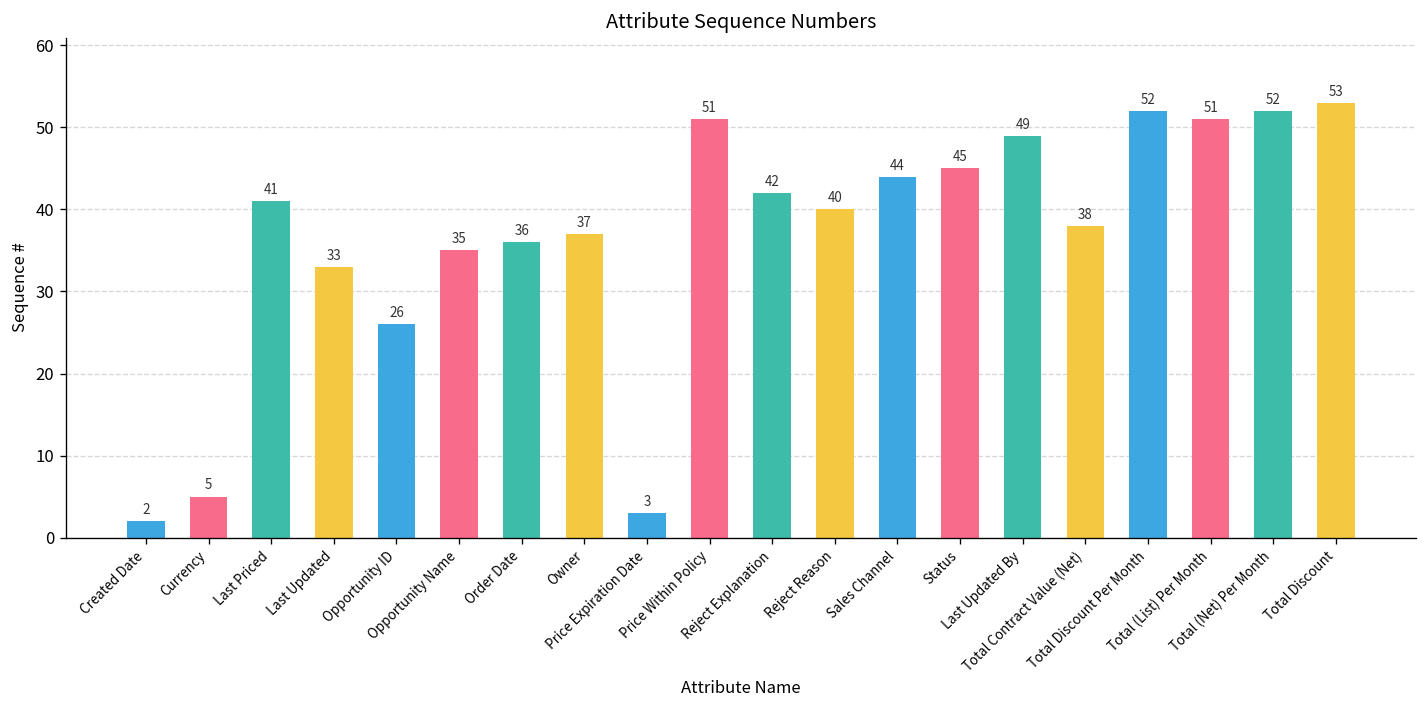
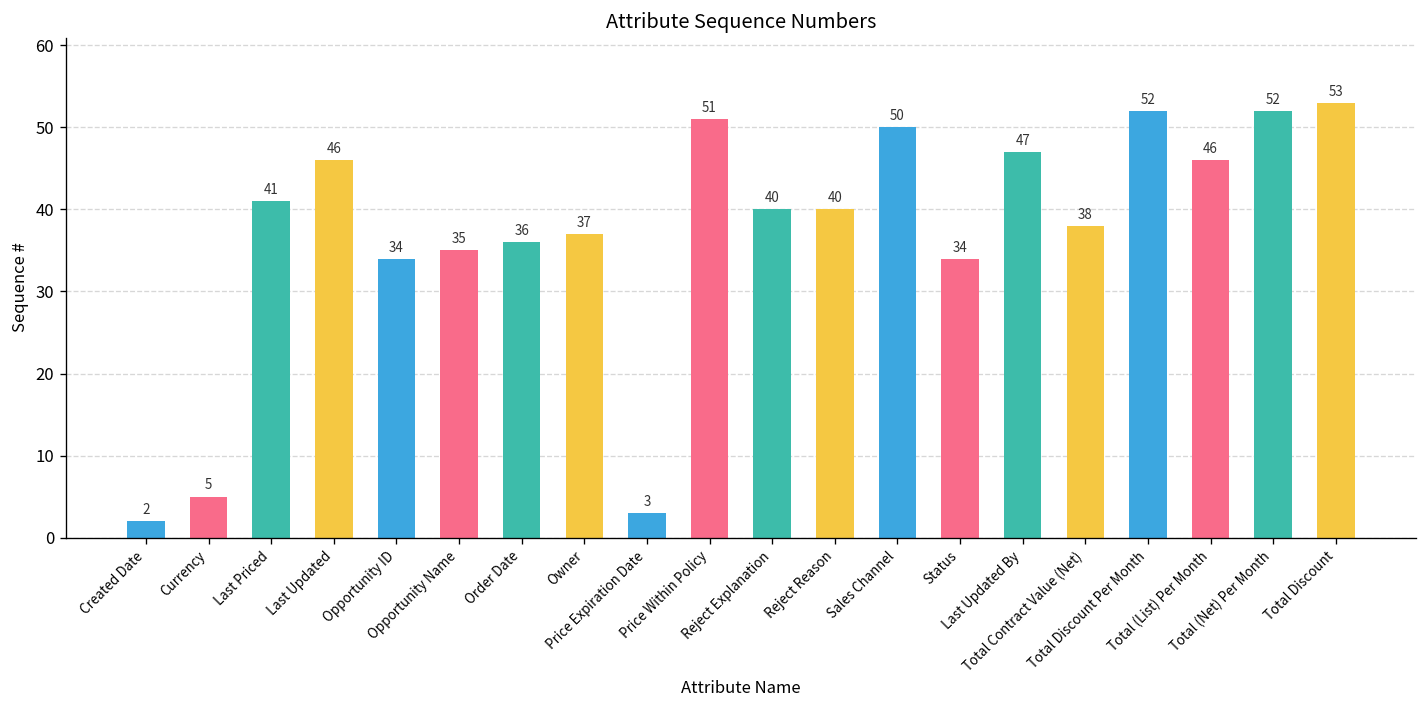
  {
    "Created Date": 2,
    "Currency": 5,
    "Last Priced": 41,
-   "Last Updated": 33,
-   "Opportunity ID": 26,
+   "Last Updated": 46,
+   "Opportunity ID": 34,
    "Opportunity Name": 35,
    "Order Date": 36,
    "Owner": 37,
    "Price Expiration Date": 3,
    "Price Within Policy": 51,
-   "Reject Explanation": 42,
+   "Reject Explanation": 40,
    "Reject Reason": 40,
-   "Sales Channel": 44,
-   "Status": 45,
-   "Last Updated By": 49,
+   "Sales Channel": 50,
+   "Status": 34,
+   "Last Updated By": 47,
    "Total Contract Value (Net)": 38,
    "Total Discount Per Month": 52,
-   "Total (List) Per Month": 51,
+   "Total (List) Per Month": 46,
    "Total (Net) Per Month": 52,
    "Total Discount": 53
  }
